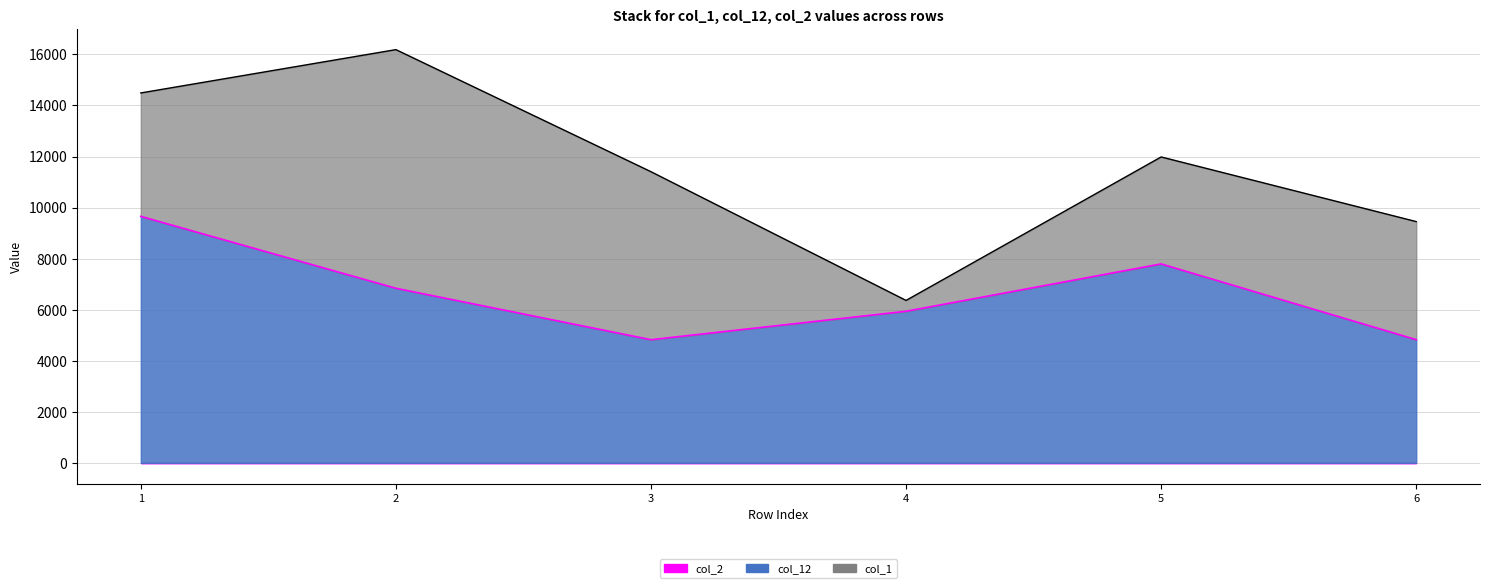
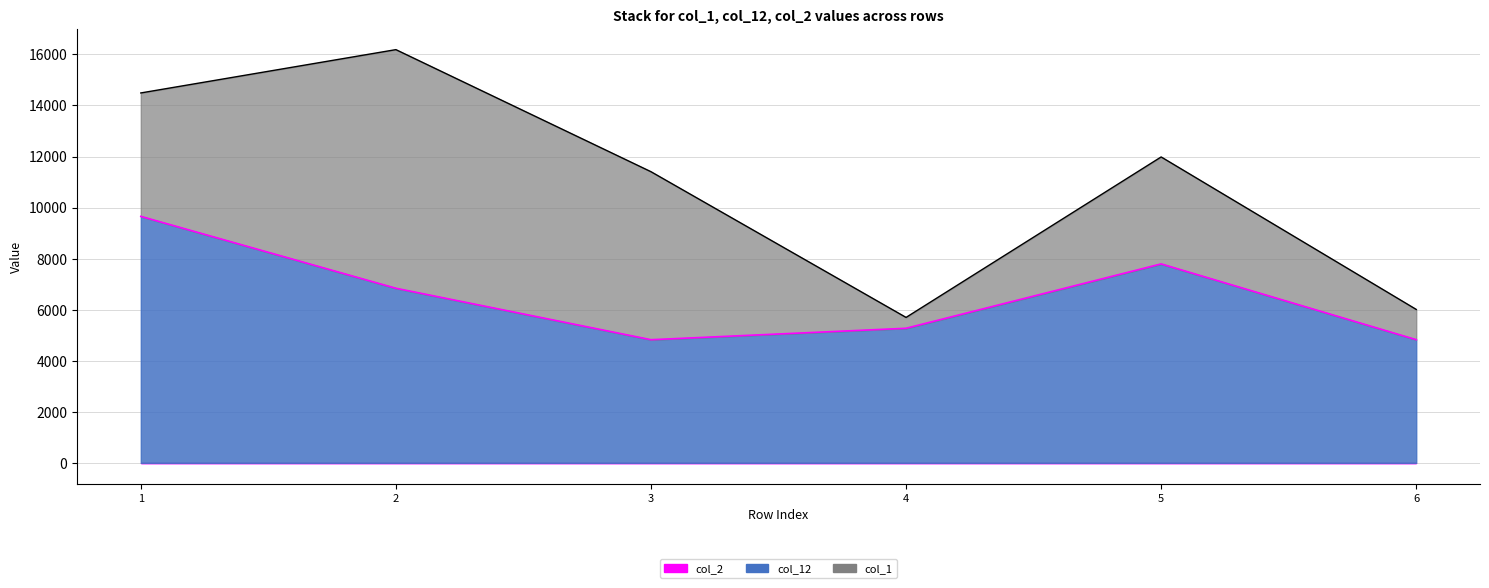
  {
    "col_2": {
      "1": 0,
      "2": 0,
      "3": 0,
      "4": 0,
      "5": 0,
      "6": 0
    },
    "col_12": {
      "1": 9700,
      "2": 6800,
      "3": 4800,
-     "4": 5900,
+     "4": 5300,
      "5": 7800,
      "6": 4800
    },
    "col_1": {
      "1": 4800,
      "2": 9300,
      "3": 6600,
      "4": 400,
      "5": 4200,
-     "6": 4600
+     "6": 1200
    }
  }
